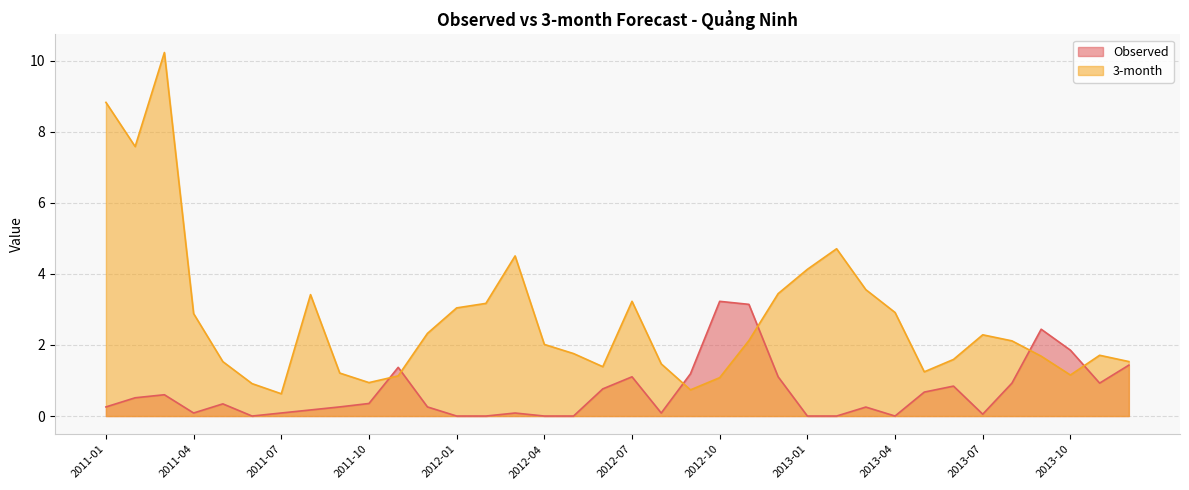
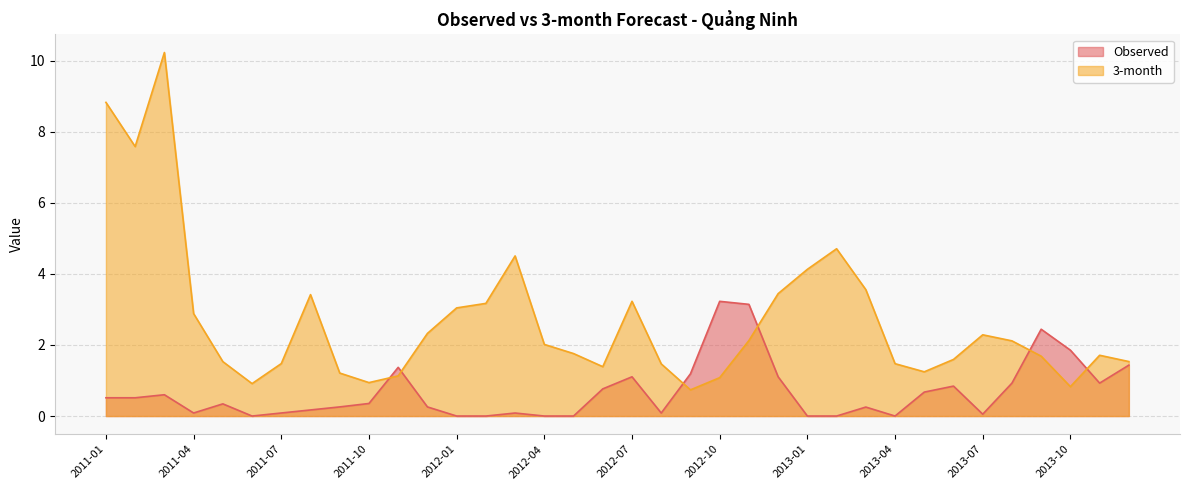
  {
    "Observed": {
-     "2011-01": 0.3,
+     "2011-01": 0.5,
      "2011-04": 0.1,
      "2011-07": 0.1,
      "2011-10": 0.4,
      "2012-01": 0.0,
      "2012-04": 0.0,
      "2012-07": 1.1,
      "2012-10": 3.2,
      "2013-01": 0.0,
      "2013-04": 0.0,
      "2013-07": 0.1,
      "2013-10": 1.9
    },
    "3-month": {
      "2011-01": 8.8,
      "2011-04": 2.9,
-     "2011-07": 0.6,
+     "2011-07": 1.5,
      "2011-10": 0.9,
      "2012-01": 3.0,
      "2012-04": 2.0,
      "2012-07": 3.2,
      "2012-10": 1.1,
      "2013-01": 4.1,
-     "2013-04": 2.9,
+     "2013-04": 1.5,
      "2013-07": 2.3,
-     "2013-10": 1.2
+     "2013-10": 0.8
    }
  }
